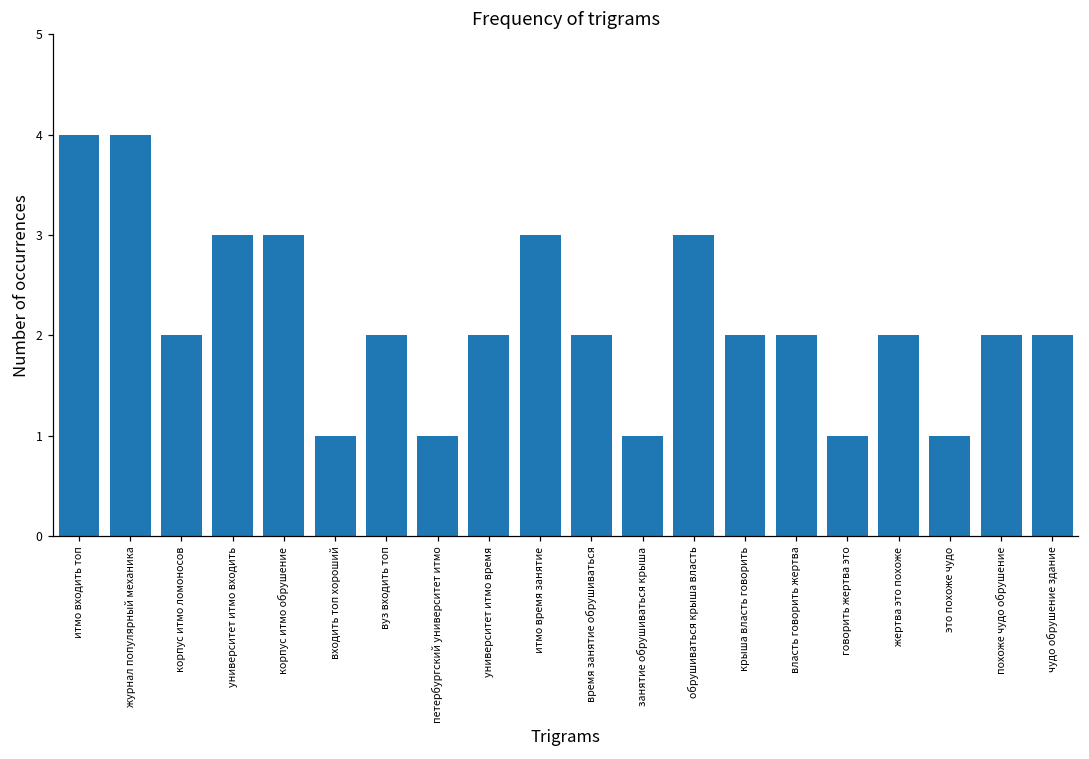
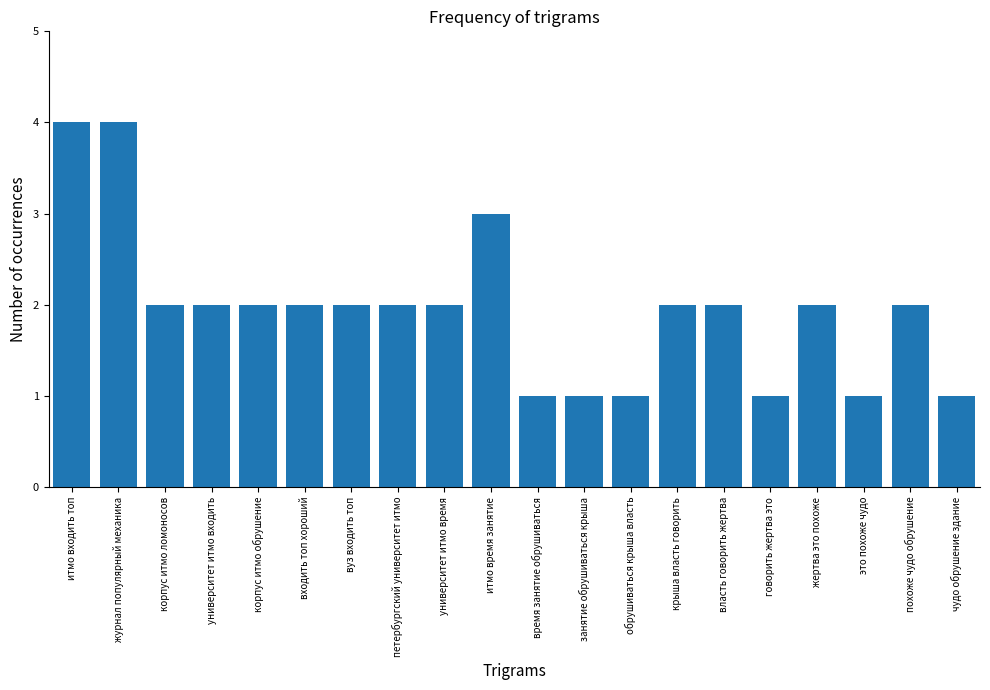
  {
    "итмо входить топ": 4,
    "журнал популярный механика": 4,
    "корпус итмо ломоносов": 2,
-   "университет итмо входить": 3,
-   "корпус итмо обрушение": 3,
-   "входить топ хороший": 1,
+   "университет итмо входить": 2,
+   "корпус итмо обрушение": 2,
+   "входить топ хороший": 2,
    "вуз входить топ": 2,
-   "петербургский университет итмо": 1,
+   "петербургский университет итмо": 2,
    "университет итмо время": 2,
    "итмо время занятие": 3,
-   "время занятие обрушиваться": 2,
+   "время занятие обрушиваться": 1,
    "занятие обрушиваться крыша": 1,
-   "обрушиваться крыша власть": 3,
+   "обрушиваться крыша власть": 1,
    "крыша власть говорить": 2,
    "власть говорить жертва": 2,
    "говорить жертва это": 1,
    "жертва это похоже": 2,
    "это похоже чудо": 1,
    "похоже чудо обрушение": 2,
-   "чудо обрушение здание": 2
+   "чудо обрушение здание": 1
  }
